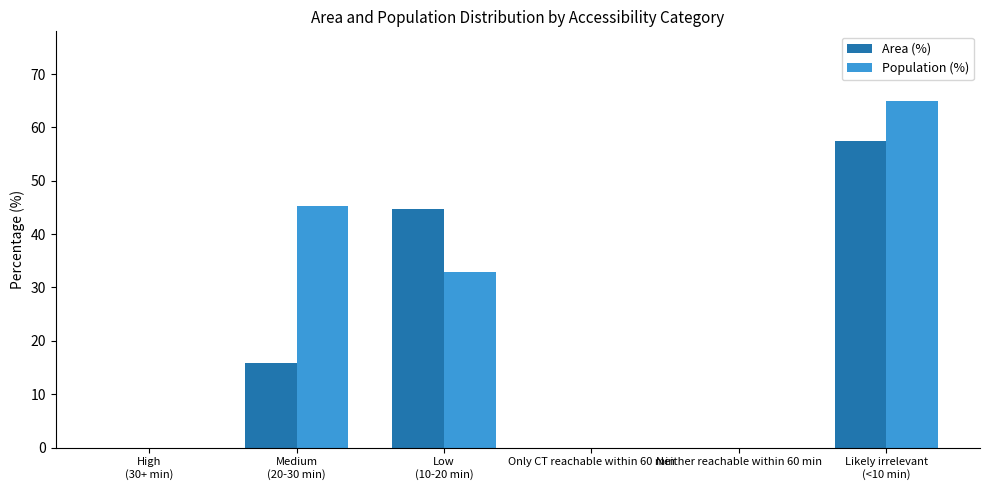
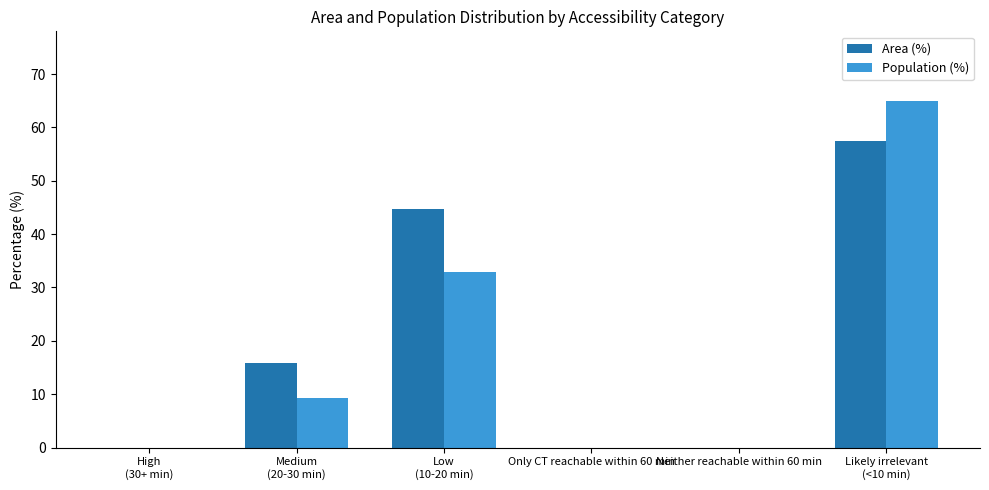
  {
    "Area (%)": {
      "High (30+ min)": 0,
      "Medium (20-30 min)": 16,
      "Low (10-20 min)": 45,
      "Only CT reachable within 60 min": 0,
      "Neither reachable within 60 min": 0,
      "Likely irrelevant (<10 min)": 58
    },
    "Population (%)": {
      "High (30+ min)": 0,
-     "Medium (20-30 min)": 45,
+     "Medium (20-30 min)": 9,
      "Low (10-20 min)": 33,
      "Only CT reachable within 60 min": 0,
      "Neither reachable within 60 min": 0,
      "Likely irrelevant (<10 min)": 65
    }
  }
